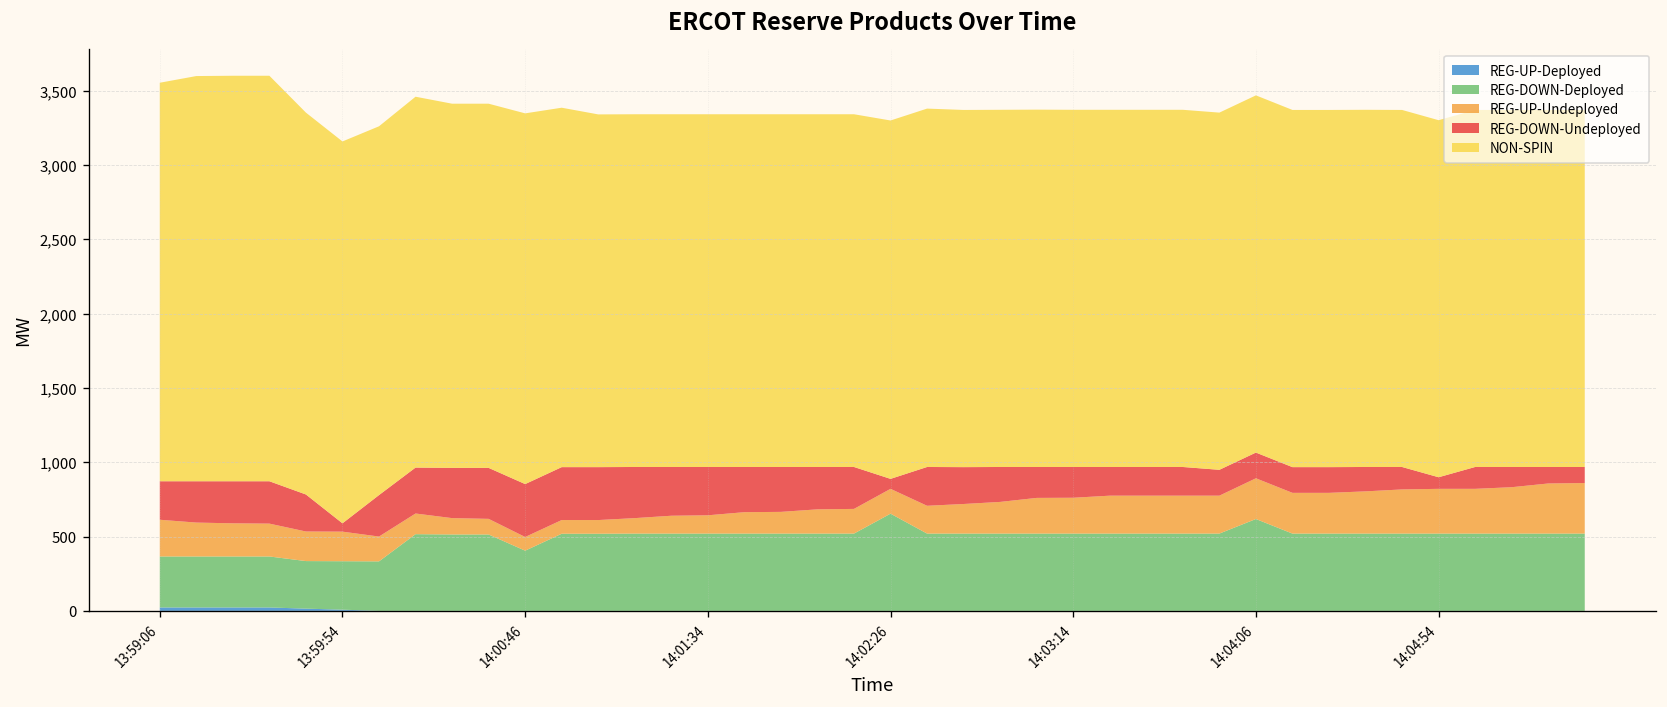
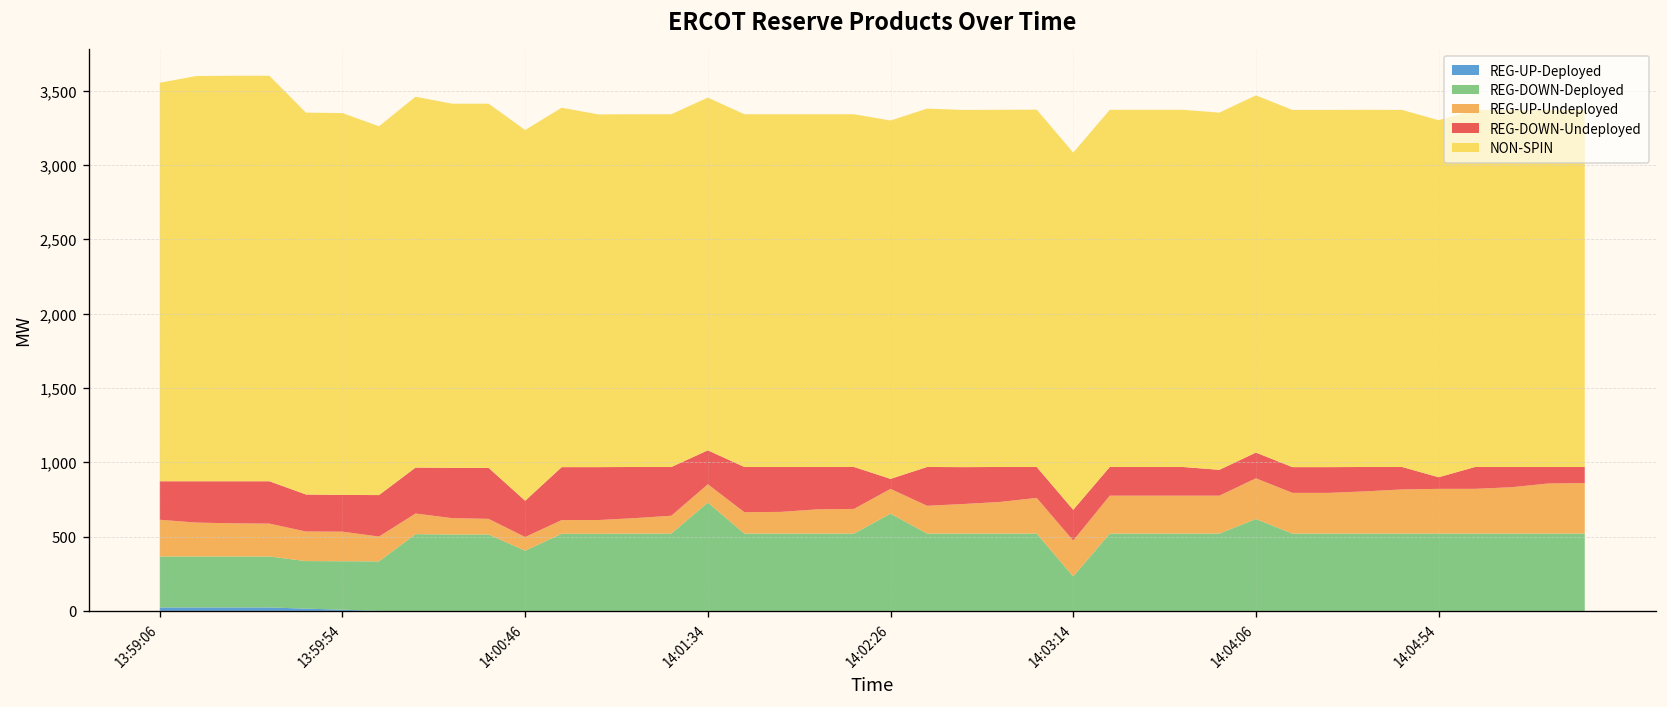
  {
    "REG-UP-Deployed": {
      "13:59:06": 20,
      "14:00:46": 0,
      "14:01:34": 0,
      "14:02:26": 0,
      "14:03:14": 0,
      "14:04:06": 0,
      "14:04:54": 0
    },
    "REG-DOWN-Deployed": {
      "13:59:06": 340,
      "13:59:54": 330,
      "14:00:46": 410,
-     "14:01:34": 520,
+     "14:01:34": 730,
      "14:02:26": 650,
-     "14:03:14": 520,
+     "14:03:14": 230,
      "14:04:06": 620,
      "14:04:54": 520
    },
    "REG-DOWN-Undeployed": {
      "13:59:06": 260,
-     "13:59:54": 60,
-     "14:00:46": 360,
-     "14:01:34": 330,
+     "13:59:54": 250,
+     "14:00:46": 240,
+     "14:01:34": 230,
      "14:02:26": 70,
      "14:03:14": 210,
      "14:04:06": 170,
      "14:04:54": 80
    }
  }
